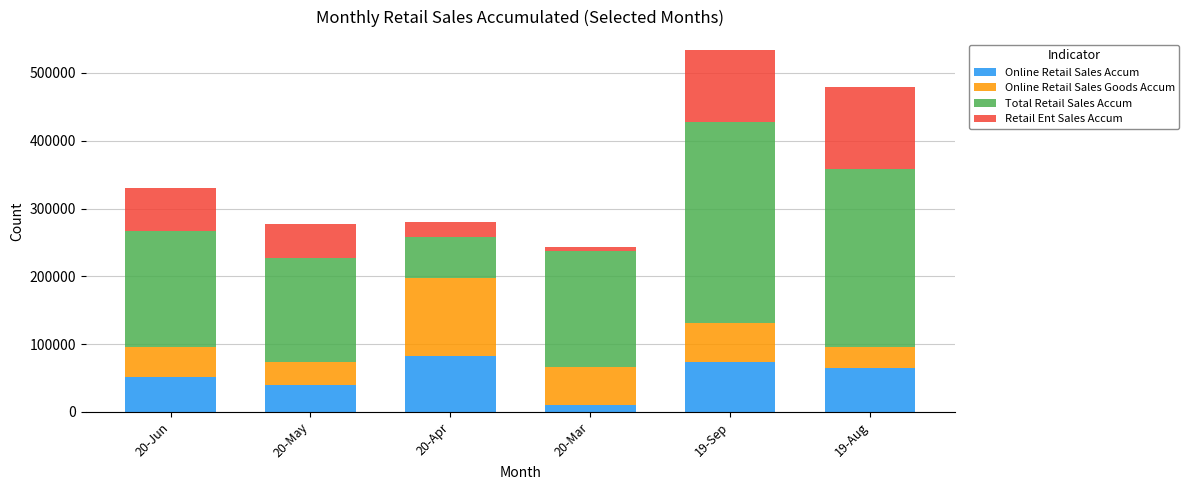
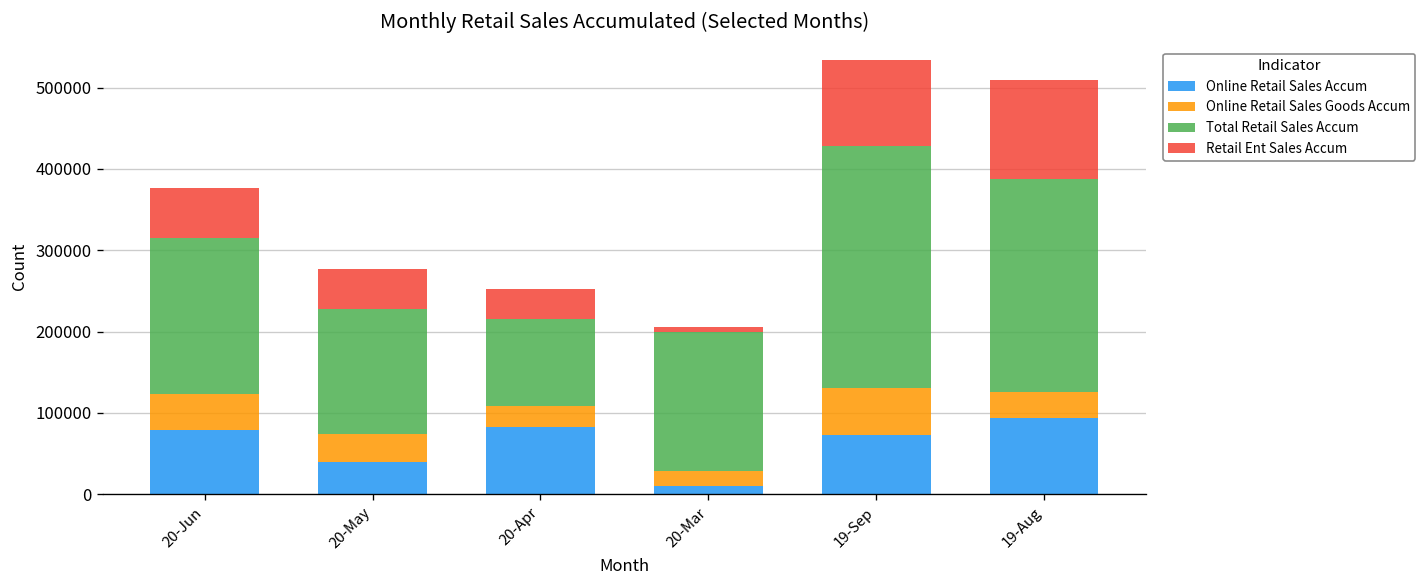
  {
    "Online Retail Sales Accum": {
-     "20-Jun": 50000,
+     "20-Jun": 80000,
      "20-May": 40000,
      "20-Apr": 80000,
      "20-Mar": 10000,
      "19-Sep": 70000,
-     "19-Aug": 60000
+     "19-Aug": 90000
    },
    "Online Retail Sales Goods Accum": {
      "20-Jun": 40000,
      "20-May": 30000,
-     "20-Apr": 110000,
-     "20-Mar": 60000,
+     "20-Apr": 30000,
+     "20-Mar": 20000,
      "19-Sep": 60000,
      "19-Aug": 30000
    },
    "Total Retail Sales Accum": {
-     "20-Jun": 170000,
+     "20-Jun": 190000,
      "20-May": 150000,
-     "20-Apr": 60000,
+     "20-Apr": 110000,
      "20-Mar": 170000,
      "19-Sep": 300000,
      "19-Aug": 260000
    },
    "Retail Ent Sales Accum": {
      "20-Jun": 60000,
      "20-May": 50000,
-     "20-Apr": 20000,
+     "20-Apr": 40000,
      "20-Mar": 10000,
      "19-Sep": 110000,
      "19-Aug": 120000
    }
  }
